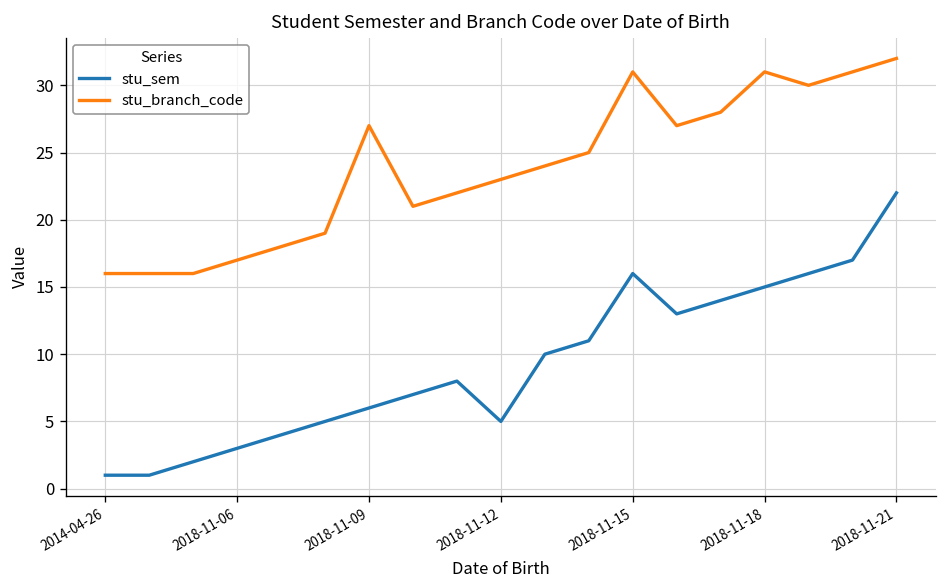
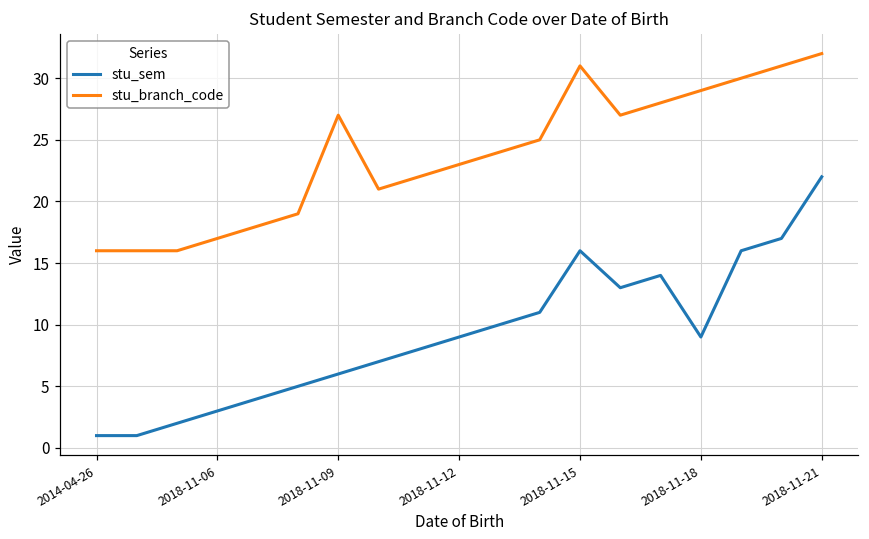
  {
    "stu_sem": {
      "2014-04-26": 1,
      "2018-11-06": 3,
      "2018-11-09": 6,
-     "2018-11-12": 5,
+     "2018-11-12": 9,
      "2018-11-15": 16,
-     "2018-11-18": 15,
+     "2018-11-18": 9,
      "2018-11-21": 22
    },
    "stu_branch_code": {
      "2014-04-26": 16,
      "2018-11-06": 17,
      "2018-11-09": 27,
      "2018-11-12": 23,
      "2018-11-15": 31,
-     "2018-11-18": 31,
+     "2018-11-18": 29,
      "2018-11-21": 32
    }
  }
